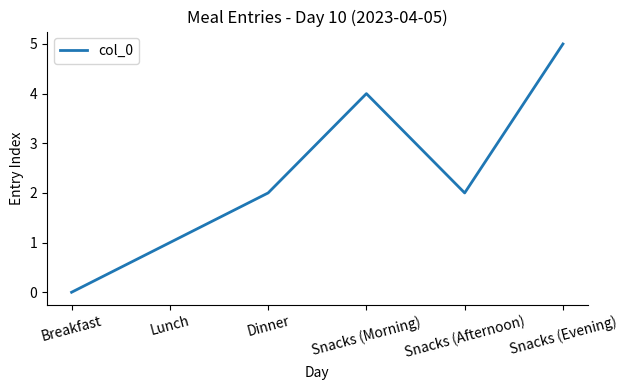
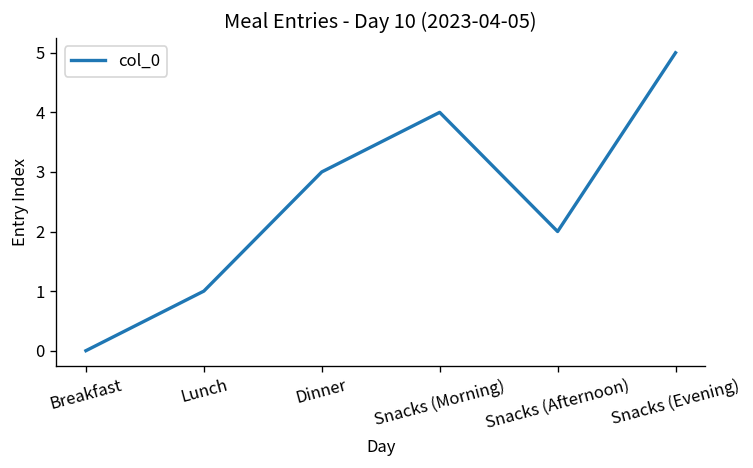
  {
    "Breakfast": 0,
    "Lunch": 1,
-   "Dinner": 2,
+   "Dinner": 3,
    "Snacks (Morning)": 4,
    "Snacks (Afternoon)": 2,
    "Snacks (Evening)": 5
  }
